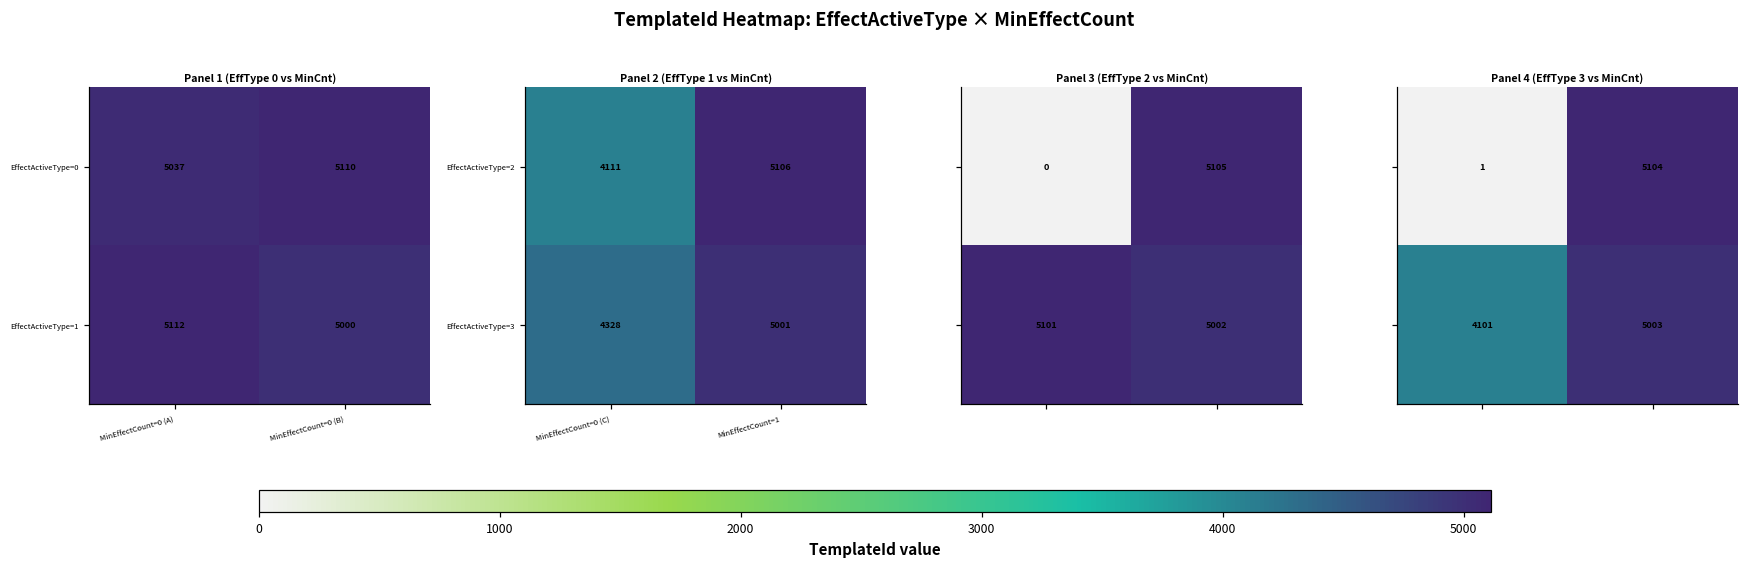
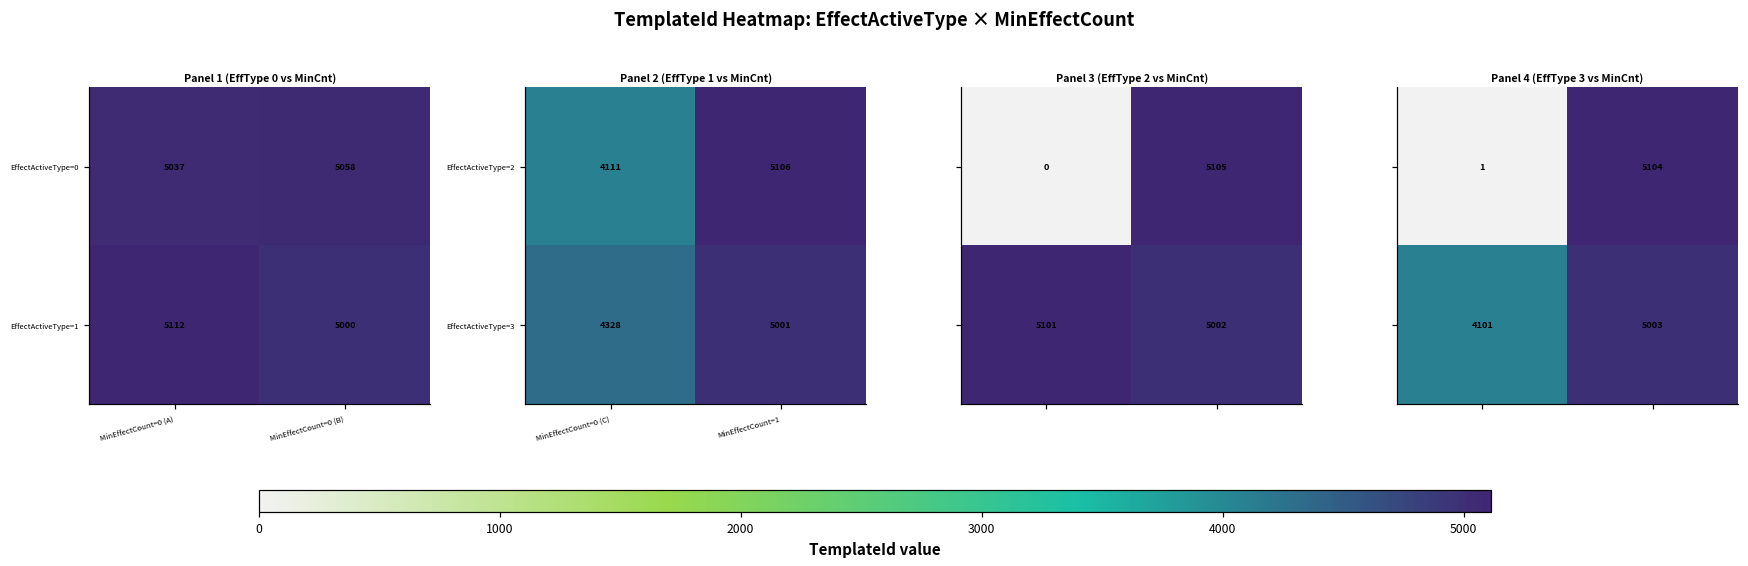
  {
    "Panel 1 (EffType 0 vs MinCnt)": {
      "EffectActiveType=0": {
        "MinEffectCount=0 (A)": 5037,
-       "MinEffectCount=0 (B)": 5110
+       "MinEffectCount=0 (B)": 5058
      },
      "EffectActiveType=1": {
        "MinEffectCount=0 (A)": 5112,
        "MinEffectCount=0 (B)": 5000
      }
    },
    "Panel 2 (EffType 1 vs MinCnt)": {
      "EffectActiveType=2": {
        "MinEffectCount=0 (C)": 4111,
        "MinEffectCount=1": 5106
      },
      "EffectActiveType=3": {
        "MinEffectCount=0 (C)": 4328,
        "MinEffectCount=1": 5001
      }
    }
  }
